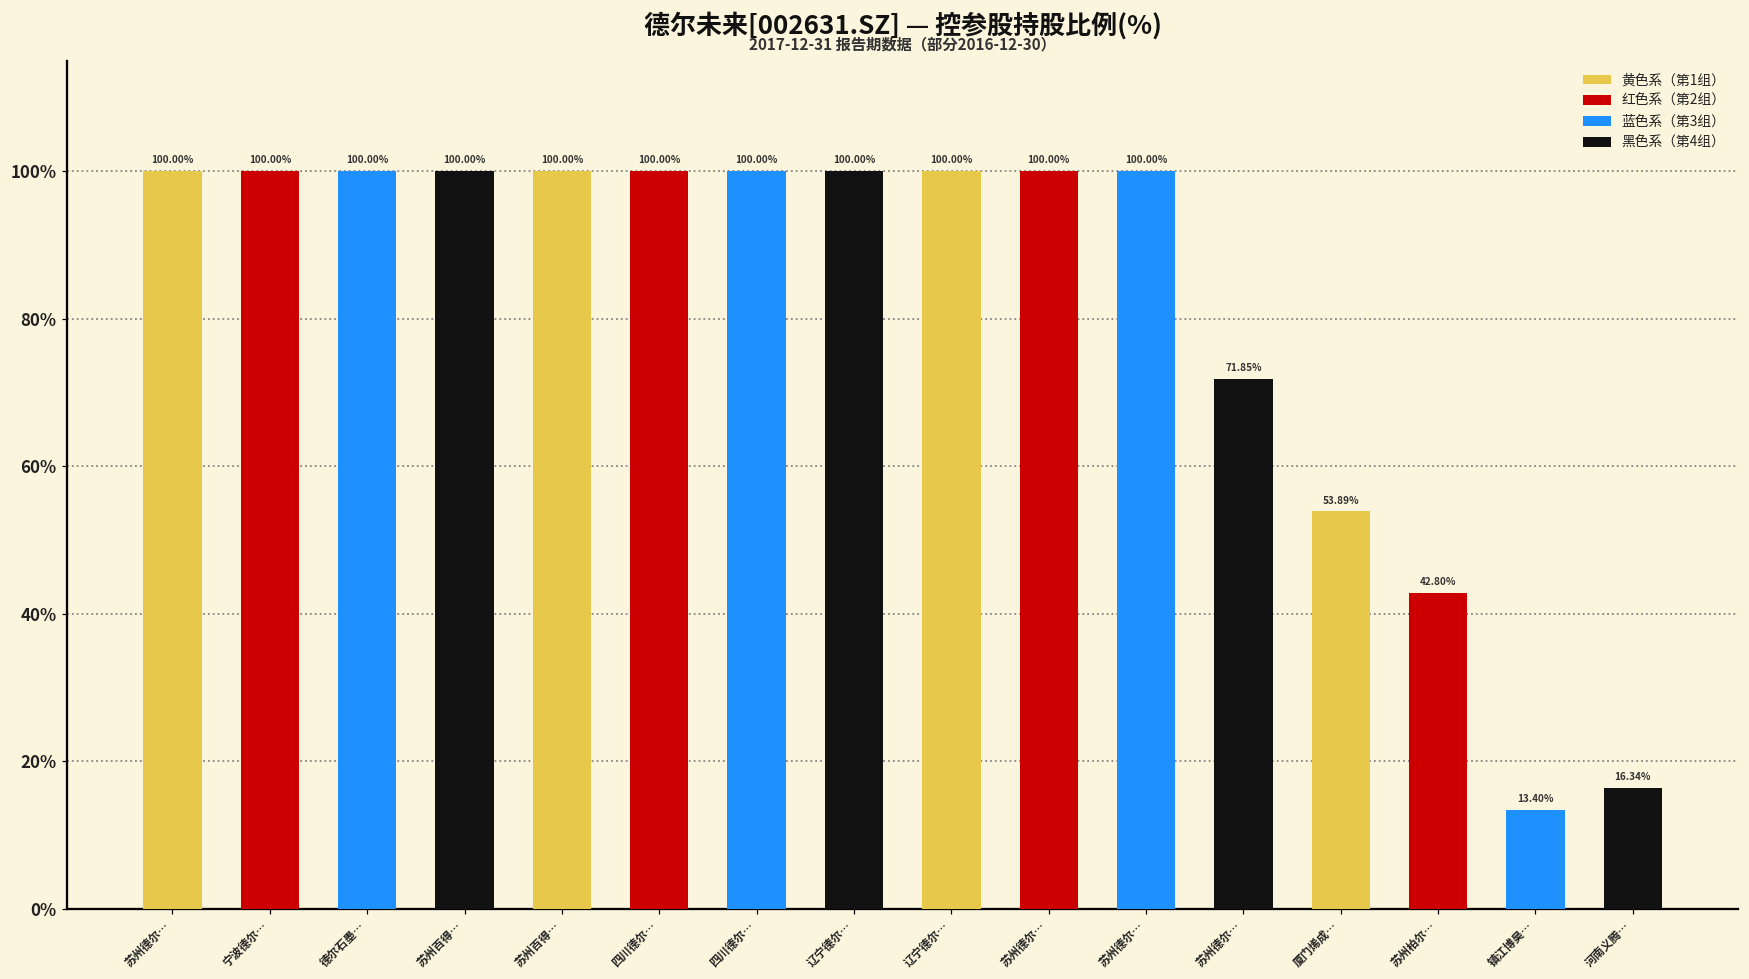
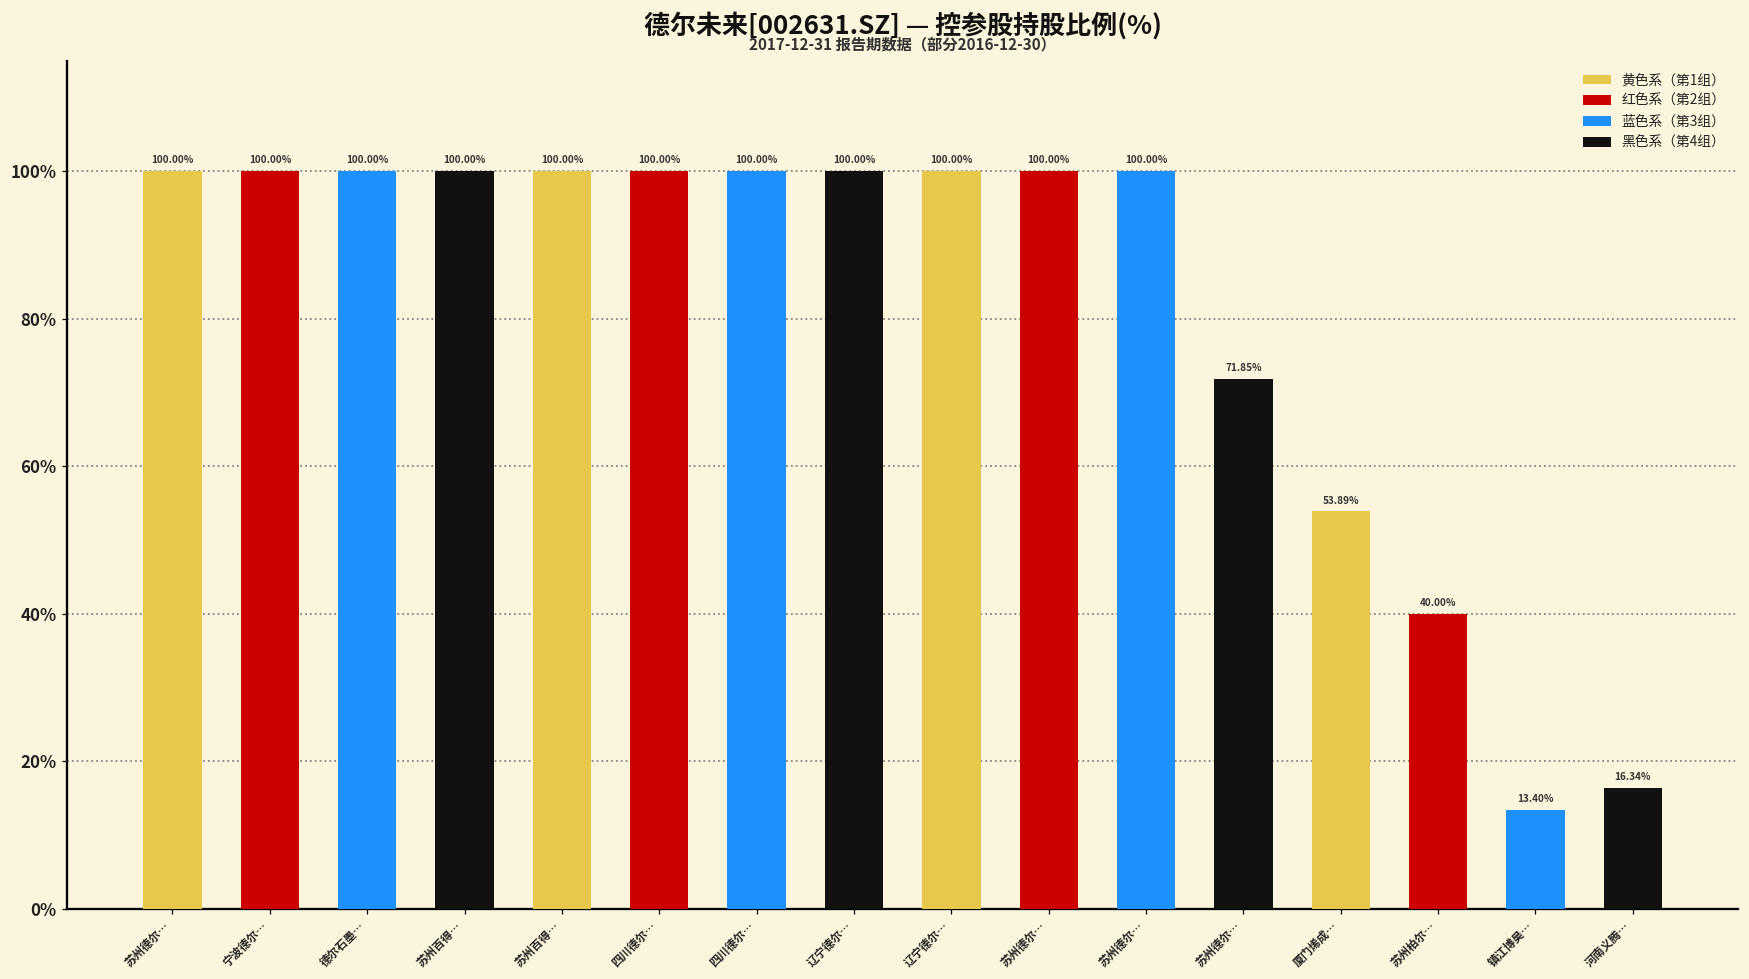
  {
    "宁波德尔…": "100.00%",
    "德尔石墨…": "100.00%",
    "厦门烯成…": "53.89%",
-   "苏州柏尔…": "42.80%",
+   "苏州柏尔…": "40.00%",
    "镇江博昊…": "13.40%",
    "河南义腾…": "16.34%"
  }
